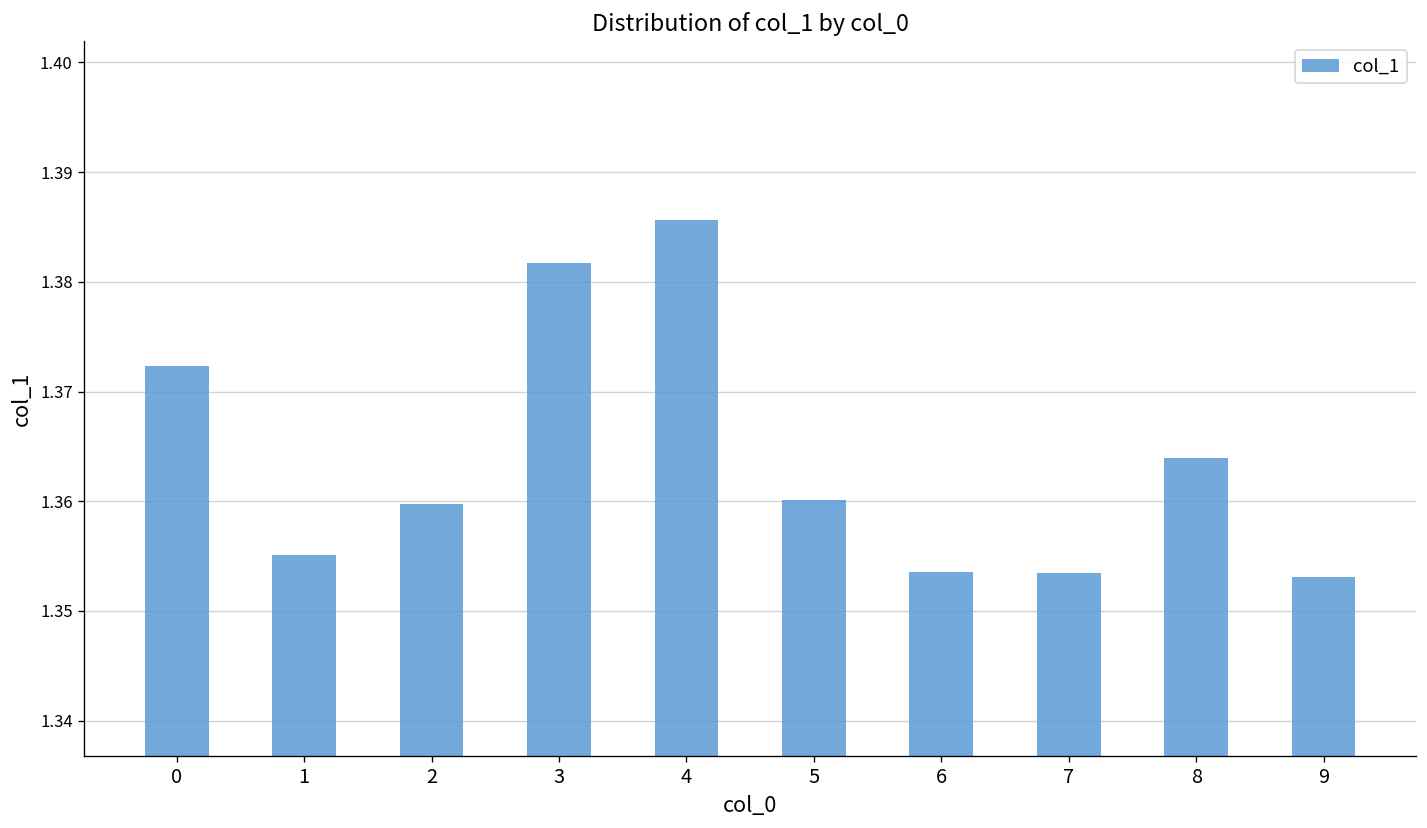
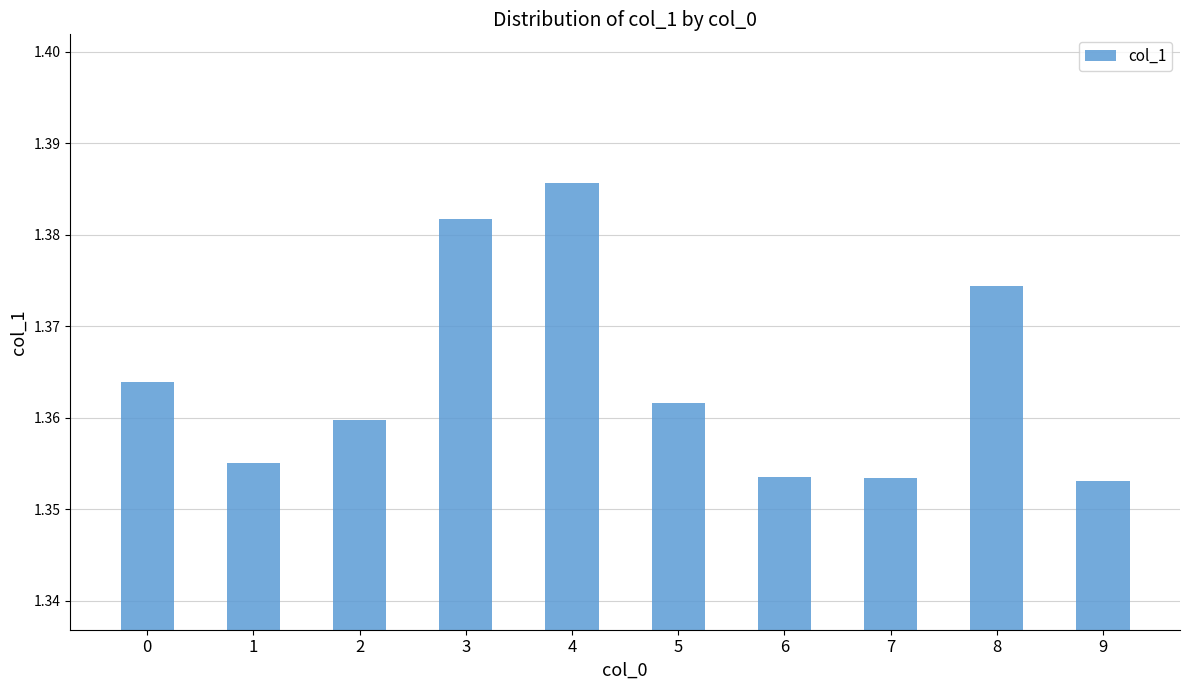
  {
-   "0": 1.372,
+   "0": 1.364,
    "1": 1.355,
    "2": 1.360,
    "3": 1.382,
    "4": 1.386,
-   "5": 1.360,
+   "5": 1.362,
    "6": 1.354,
    "7": 1.353,
-   "8": 1.364,
+   "8": 1.374,
    "9": 1.353
  }
